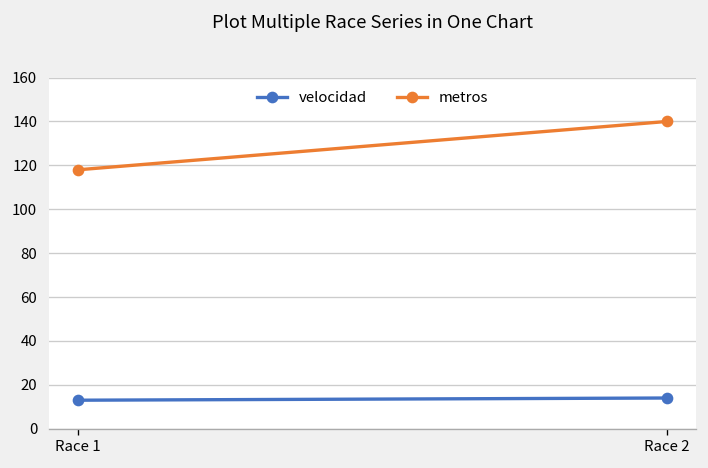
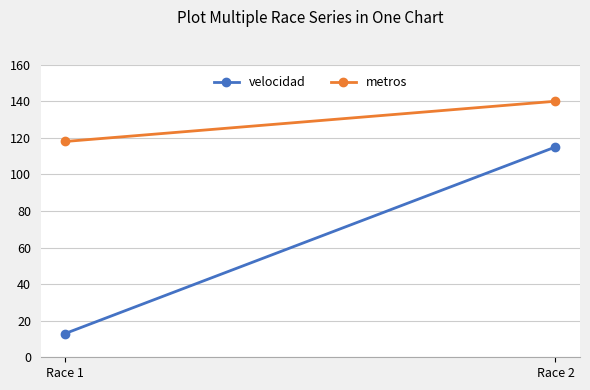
  {
    "velocidad": {
      "Race 1": 13,
-     "Race 2": 14
+     "Race 2": 115
    },
    "metros": {
      "Race 1": 118,
      "Race 2": 140
    }
  }
